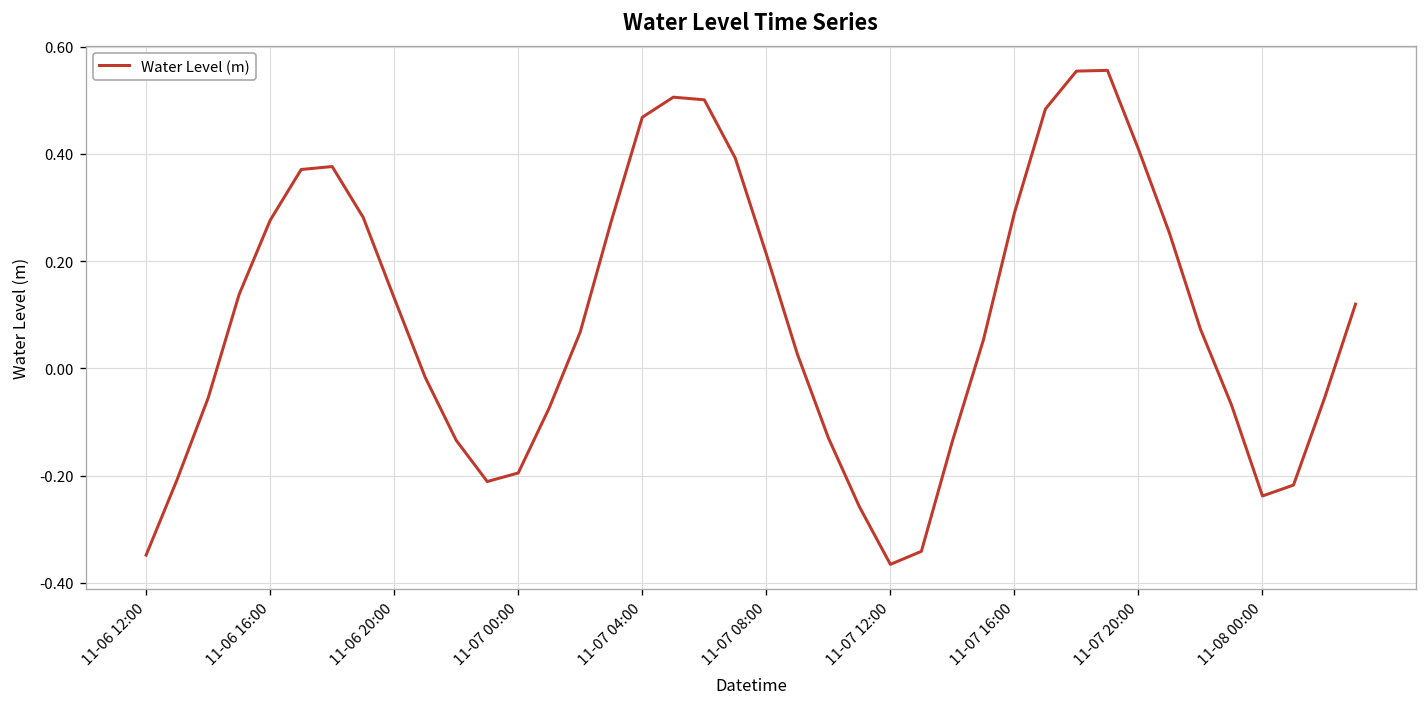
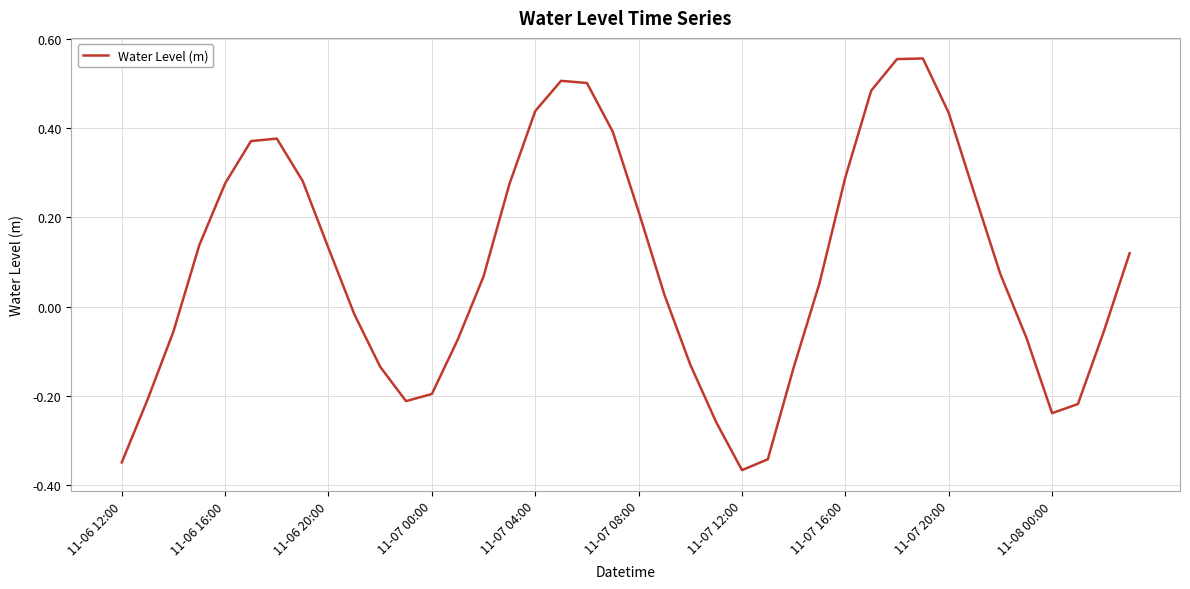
  {
    "11-06 12:00": -0.35,
    "11-06 16:00": 0.28,
    "11-06 20:00": 0.13,
    "11-07 00:00": -0.20,
-   "11-07 04:00": 0.47,
+   "11-07 04:00": 0.44,
    "11-07 08:00": 0.21,
    "11-07 12:00": -0.37,
    "11-07 16:00": 0.29,
-   "11-07 20:00": 0.41,
+   "11-07 20:00": 0.43,
    "11-08 00:00": -0.24
  }
